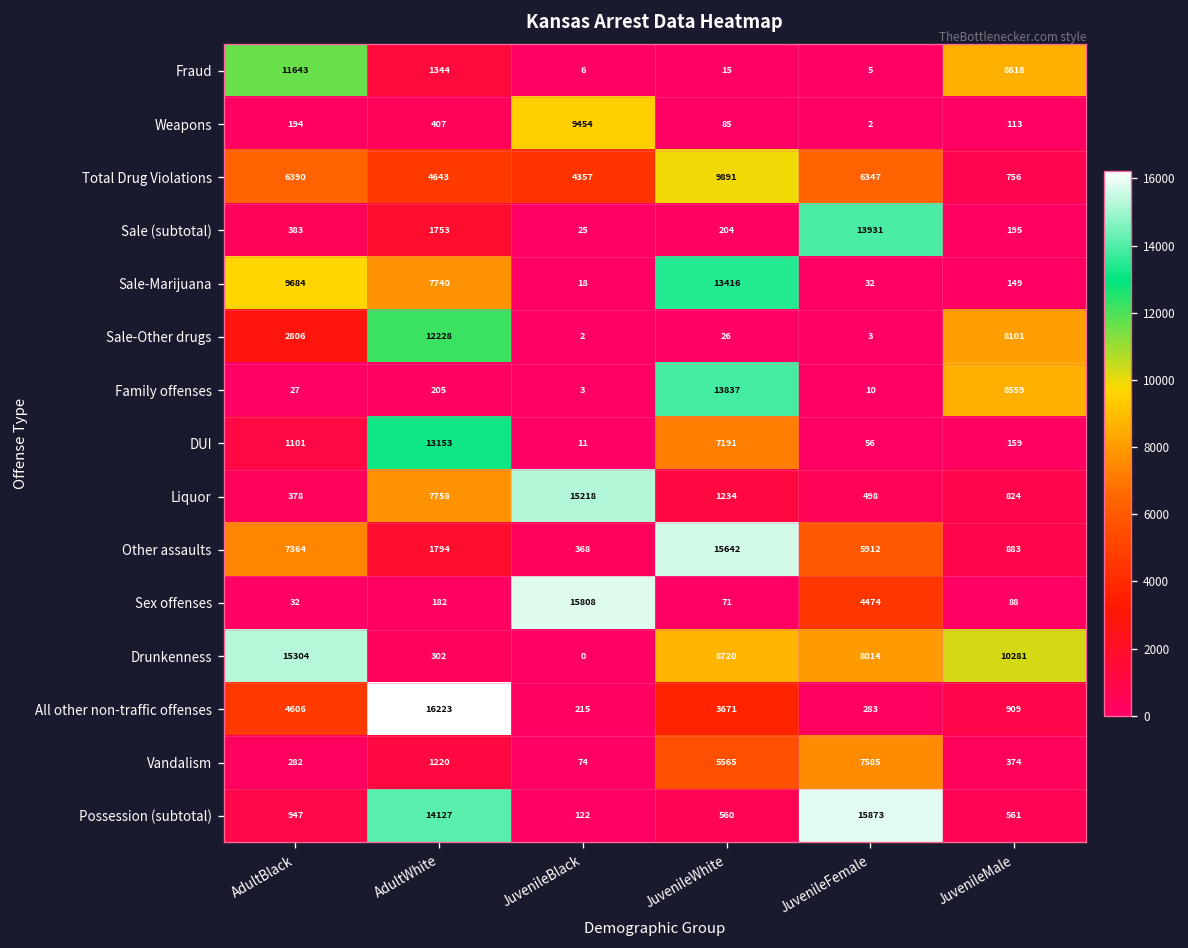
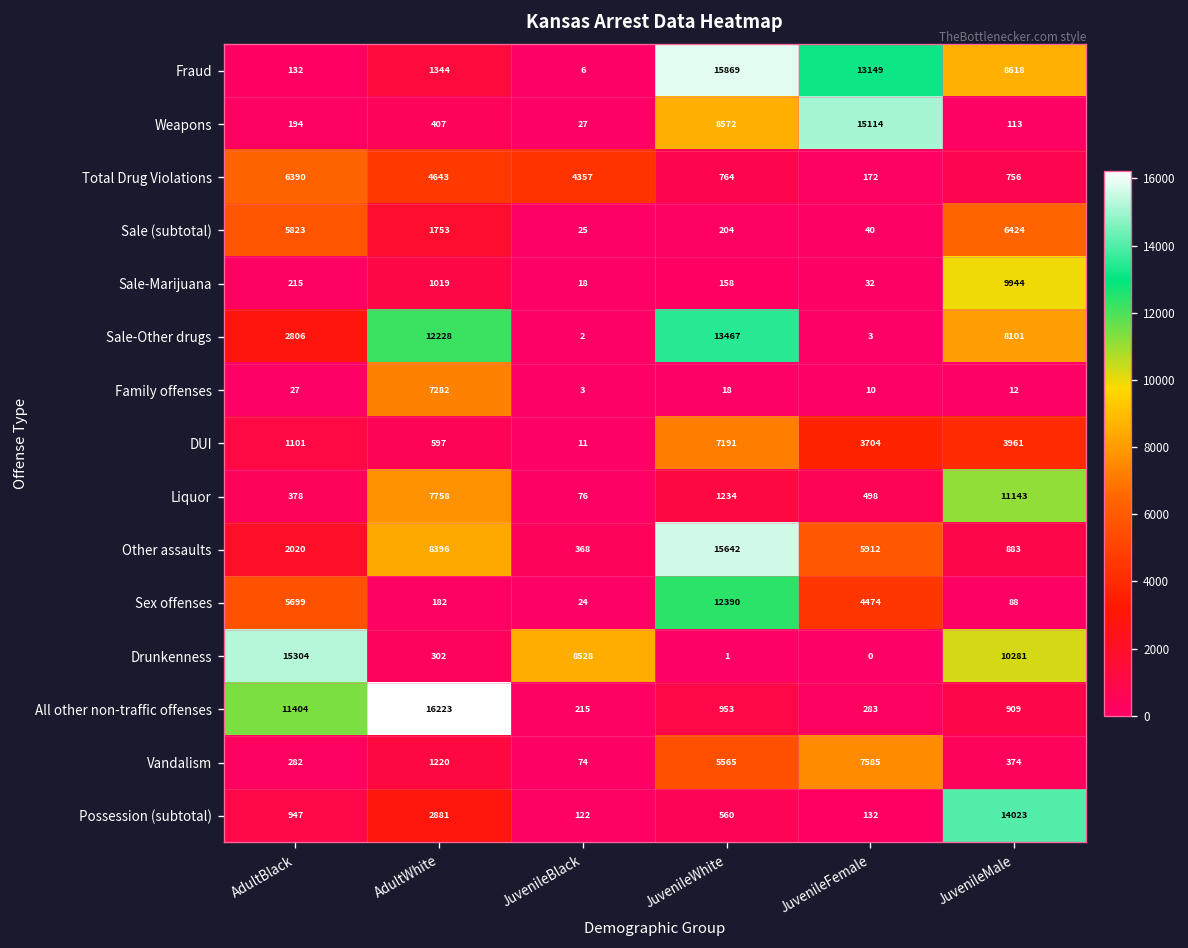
  {
    "Fraud": {
-     "AdultBlack": 11643,
+     "AdultBlack": 132,
      "AdultWhite": 1344,
      "JuvenileBlack": 6,
-     "JuvenileWhite": 15,
-     "JuvenileFemale": 5,
+     "JuvenileWhite": 15869,
+     "JuvenileFemale": 13149,
      "JuvenileMale": 8618
    },
    "Weapons": {
      "AdultBlack": 194,
      "AdultWhite": 407,
-     "JuvenileBlack": 9454,
-     "JuvenileWhite": 85,
-     "JuvenileFemale": 2,
+     "JuvenileBlack": 27,
+     "JuvenileWhite": 8572,
+     "JuvenileFemale": 15114,
      "JuvenileMale": 113
    },
    "Total Drug Violations": {
      "AdultBlack": 6390,
      "AdultWhite": 4643,
      "JuvenileBlack": 4357,
-     "JuvenileWhite": 9891,
-     "JuvenileFemale": 6347,
+     "JuvenileWhite": 764,
+     "JuvenileFemale": 172,
      "JuvenileMale": 756
    },
    "Sale (subtotal)": {
-     "AdultBlack": 383,
+     "AdultBlack": 5823,
      "AdultWhite": 1753,
      "JuvenileBlack": 25,
      "JuvenileWhite": 204,
-     "JuvenileFemale": 13931,
-     "JuvenileMale": 195
+     "JuvenileFemale": 40,
+     "JuvenileMale": 6424
    },
    "Sale-Marijuana": {
-     "AdultBlack": 9684,
-     "AdultWhite": 7740,
+     "AdultBlack": 215,
+     "AdultWhite": 1019,
      "JuvenileBlack": 18,
-     "JuvenileWhite": 13416,
+     "JuvenileWhite": 158,
      "JuvenileFemale": 32,
-     "JuvenileMale": 149
+     "JuvenileMale": 9944
    },
    "Sale-Other drugs": {
      "AdultBlack": 2806,
      "AdultWhite": 12228,
      "JuvenileBlack": 2,
-     "JuvenileWhite": 26,
+     "JuvenileWhite": 13467,
      "JuvenileFemale": 3,
      "JuvenileMale": 8101
    },
    "Family offenses": {
      "AdultBlack": 27,
-     "AdultWhite": 205,
+     "AdultWhite": 7282,
      "JuvenileBlack": 3,
-     "JuvenileWhite": 13837,
+     "JuvenileWhite": 18,
      "JuvenileFemale": 10,
-     "JuvenileMale": 8559
+     "JuvenileMale": 12
    },
    "DUI": {
      "AdultBlack": 1101,
-     "AdultWhite": 13153,
+     "AdultWhite": 597,
      "JuvenileBlack": 11,
      "JuvenileWhite": 7191,
-     "JuvenileFemale": 56,
-     "JuvenileMale": 159
+     "JuvenileFemale": 3704,
+     "JuvenileMale": 3961
    },
    "Liquor": {
      "AdultBlack": 378,
      "AdultWhite": 7758,
-     "JuvenileBlack": 15218,
+     "JuvenileBlack": 76,
      "JuvenileWhite": 1234,
      "JuvenileFemale": 498,
-     "JuvenileMale": 824
+     "JuvenileMale": 11143
    },
    "Other assaults": {
-     "AdultBlack": 7364,
-     "AdultWhite": 1794,
+     "AdultBlack": 2020,
+     "AdultWhite": 8396,
      "JuvenileBlack": 368,
      "JuvenileWhite": 15642,
      "JuvenileFemale": 5912,
      "JuvenileMale": 883
    },
    "Sex offenses": {
-     "AdultBlack": 32,
+     "AdultBlack": 5699,
      "AdultWhite": 182,
-     "JuvenileBlack": 15808,
-     "JuvenileWhite": 71,
+     "JuvenileBlack": 24,
+     "JuvenileWhite": 12390,
      "JuvenileFemale": 4474,
      "JuvenileMale": 88
    },
    "Drunkenness": {
      "AdultBlack": 15304,
      "AdultWhite": 302,
-     "JuvenileBlack": 0,
-     "JuvenileWhite": 8720,
-     "JuvenileFemale": 8014,
+     "JuvenileBlack": 8528,
+     "JuvenileWhite": 1,
+     "JuvenileFemale": 0,
      "JuvenileMale": 10281
    },
    "All other non-traffic offenses": {
-     "AdultBlack": 4606,
+     "AdultBlack": 11404,
      "AdultWhite": 16223,
      "JuvenileBlack": 215,
-     "JuvenileWhite": 3671,
+     "JuvenileWhite": 953,
      "JuvenileFemale": 283,
      "JuvenileMale": 909
    },
    "Vandalism": {
      "AdultBlack": 282,
      "AdultWhite": 1220,
      "JuvenileBlack": 74,
      "JuvenileWhite": 5565,
      "JuvenileFemale": 7585,
      "JuvenileMale": 374
    },
    "Possession (subtotal)": {
      "AdultBlack": 947,
-     "AdultWhite": 14127,
+     "AdultWhite": 2881,
      "JuvenileBlack": 122,
      "JuvenileWhite": 560,
-     "JuvenileFemale": 15873,
-     "JuvenileMale": 561
+     "JuvenileFemale": 132,
+     "JuvenileMale": 14023
    }
  }
